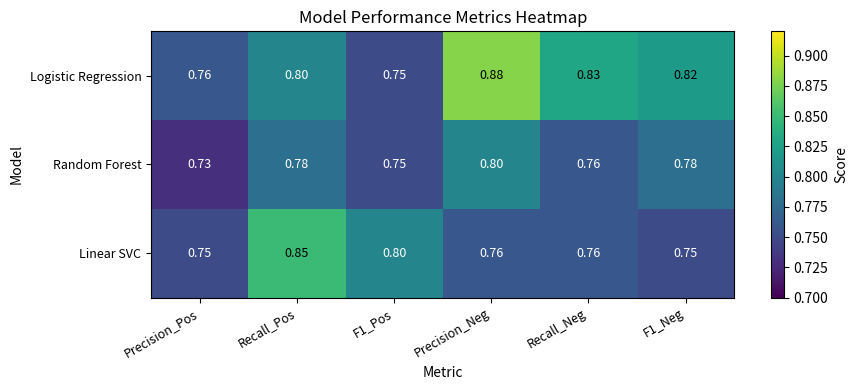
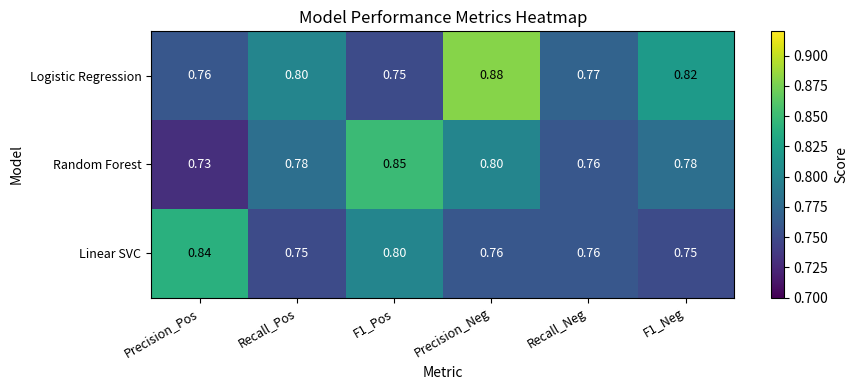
  {
    "Logistic Regression": {
      "Precision_Pos": 0.76,
      "Recall_Pos": 0.80,
      "F1_Pos": 0.75,
      "Precision_Neg": 0.88,
-     "Recall_Neg": 0.83,
+     "Recall_Neg": 0.77,
      "F1_Neg": 0.82
    },
    "Random Forest": {
      "Precision_Pos": 0.73,
      "Recall_Pos": 0.78,
-     "F1_Pos": 0.75,
+     "F1_Pos": 0.85,
      "Precision_Neg": 0.80,
      "Recall_Neg": 0.76,
      "F1_Neg": 0.78
    },
    "Linear SVC": {
-     "Precision_Pos": 0.75,
-     "Recall_Pos": 0.85,
+     "Precision_Pos": 0.84,
+     "Recall_Pos": 0.75,
      "F1_Pos": 0.80,
      "Precision_Neg": 0.76,
      "Recall_Neg": 0.76,
      "F1_Neg": 0.75
    }
  }
